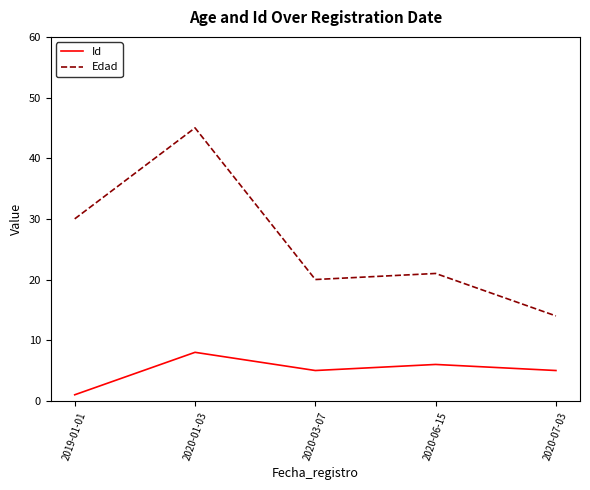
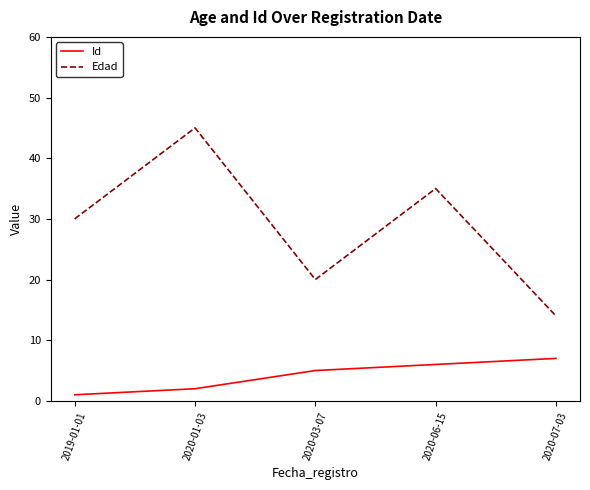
  {
    "Id": {
      "2019-01-01": 1,
-     "2020-01-03": 8,
+     "2020-01-03": 2,
      "2020-03-07": 5,
      "2020-06-15": 6,
-     "2020-07-03": 5
+     "2020-07-03": 7
    },
    "Edad": {
      "2019-01-01": 30,
      "2020-01-03": 45,
      "2020-03-07": 20,
-     "2020-06-15": 21,
+     "2020-06-15": 35,
      "2020-07-03": 14
    }
  }
